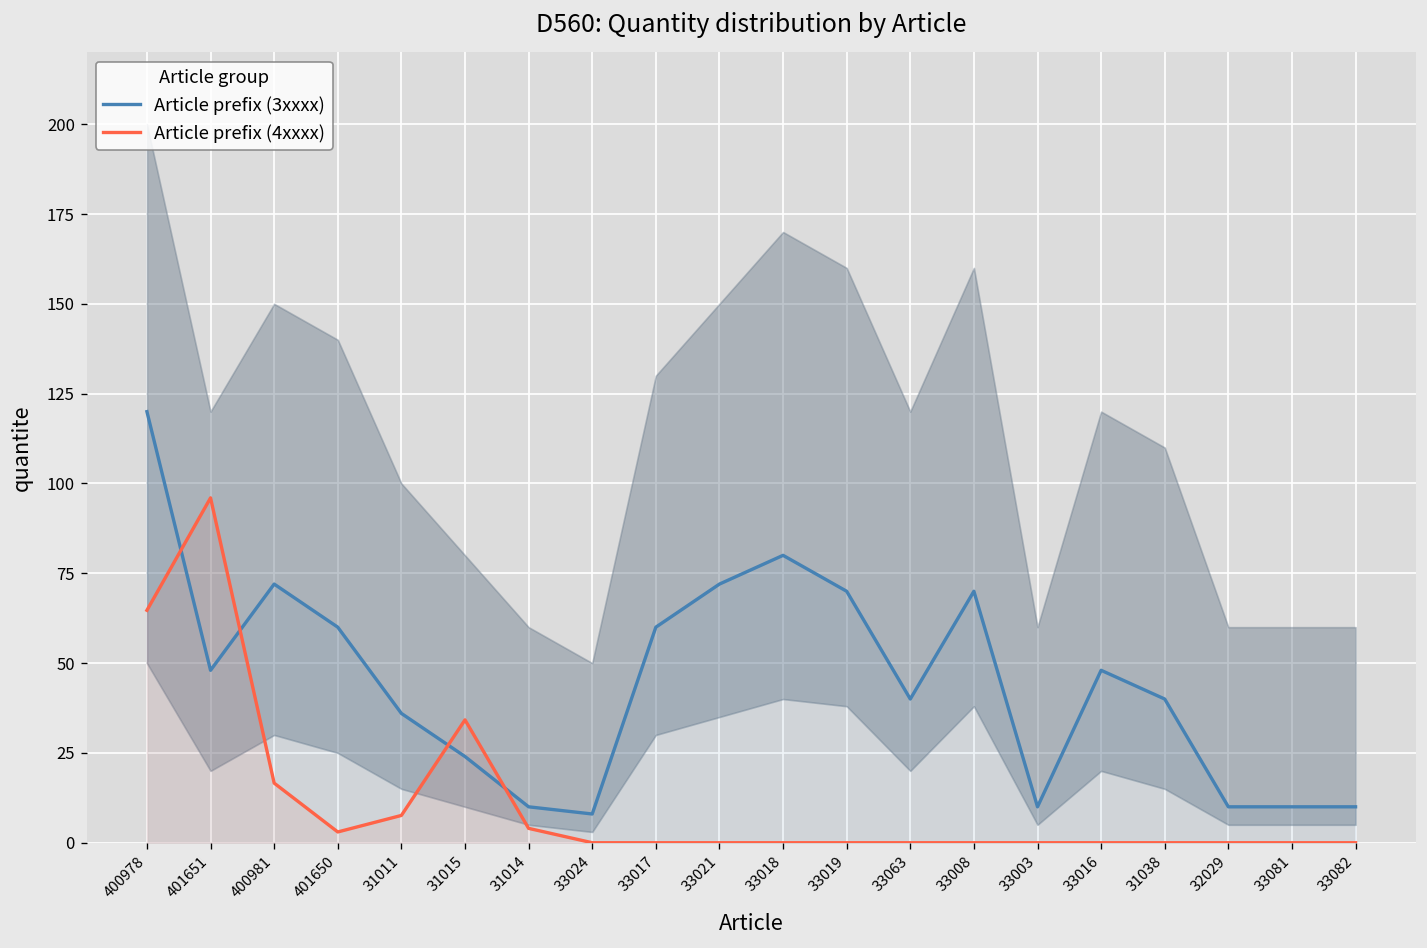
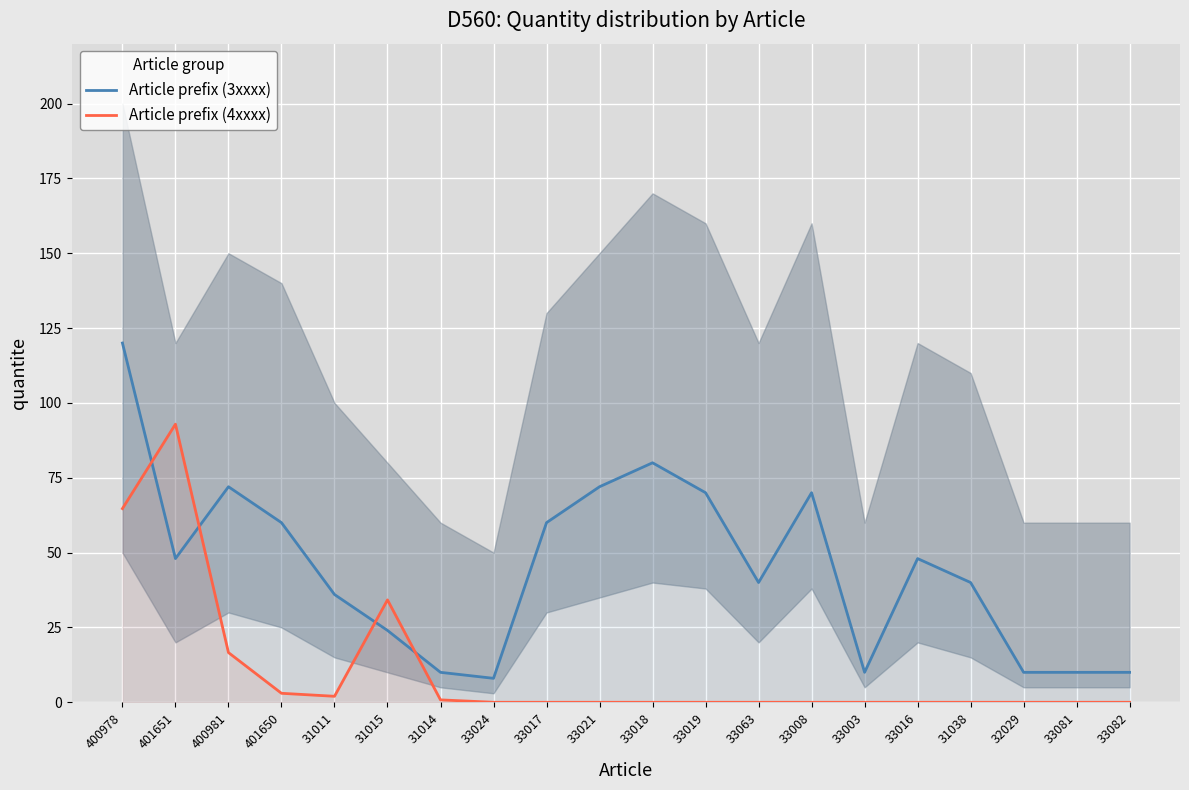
  {
    "Article prefix (4xxxx)": {
      "400978": 65,
-     "401651": 96,
+     "401651": 93,
      "400981": 17,
      "401650": 3,
-     "31011": 8,
+     "31011": 2,
      "31015": 34,
-     "31014": 4,
+     "31014": 1,
      "33024": 0,
      "33017": 0,
      "33021": 0,
      "33018": 0,
      "33019": 0,
      "33063": 0,
      "33008": 0,
      "33003": 0,
      "33016": 0,
      "31038": 0,
      "32029": 0,
      "33081": 0,
      "33082": 0
    }
  }
